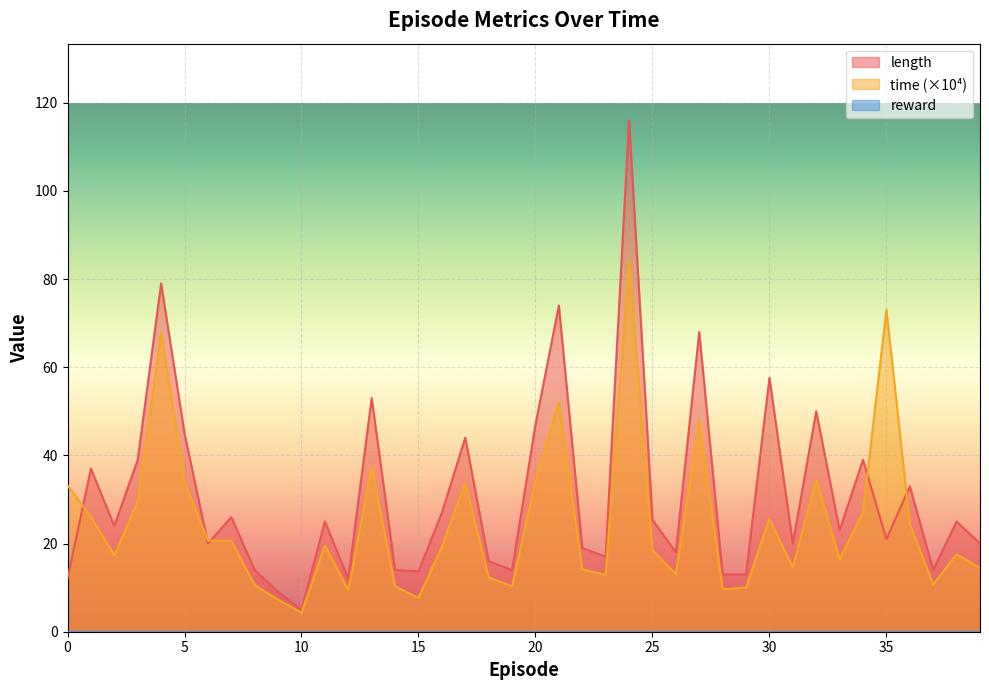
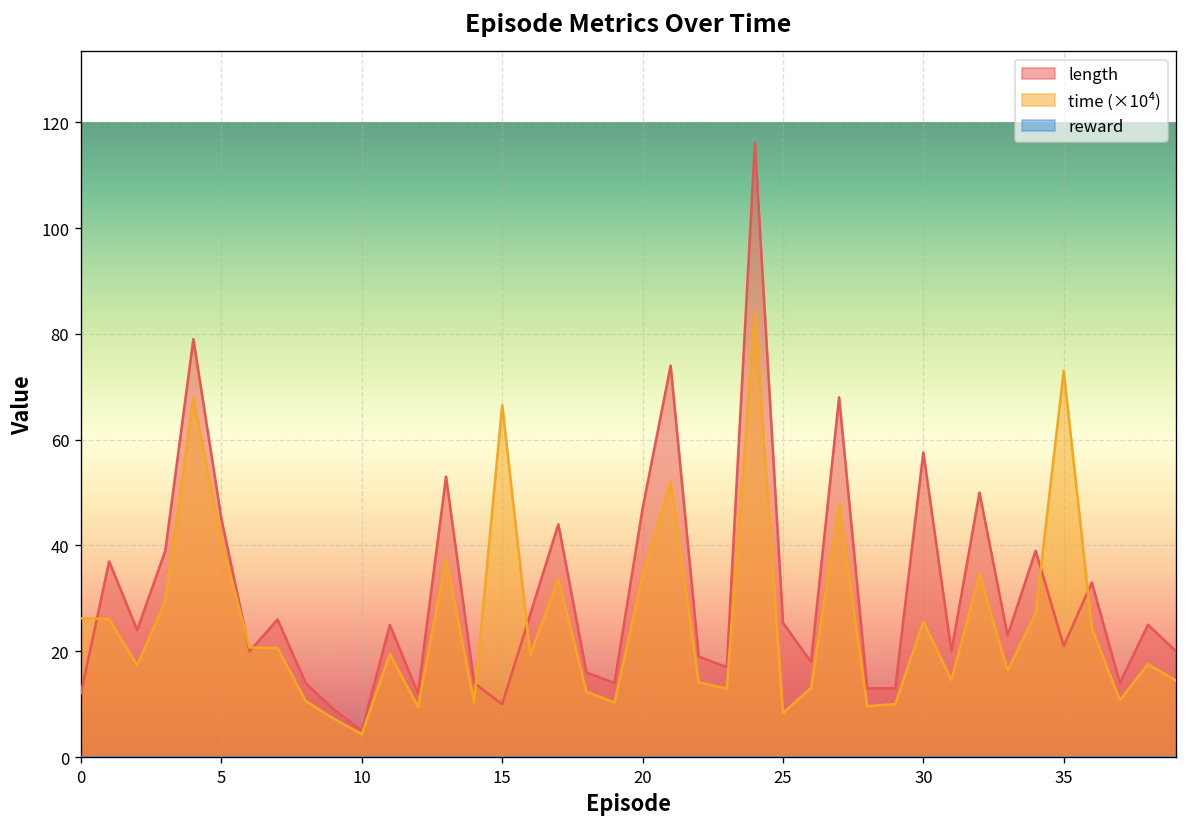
  {
    "length": {
      "0": 12,
      "5": 45,
      "10": 5,
-     "15": 14,
+     "15": 10,
      "20": 47,
      "25": 25,
      "30": 58,
      "35": 21
    },
    "time (×10⁴)": {
-     "0": 33,
-     "5": 34,
+     "0": 26,
+     "5": 41,
      "10": 4,
-     "15": 8,
+     "15": 67,
      "20": 34,
-     "25": 18,
+     "25": 8,
      "30": 26,
      "35": 73
    },
    "reward": {
      "0": 0,
      "5": 0,
      "10": 0,
      "15": 0,
      "20": 0,
      "25": 0,
      "30": 0,
      "35": 0
    }
  }
